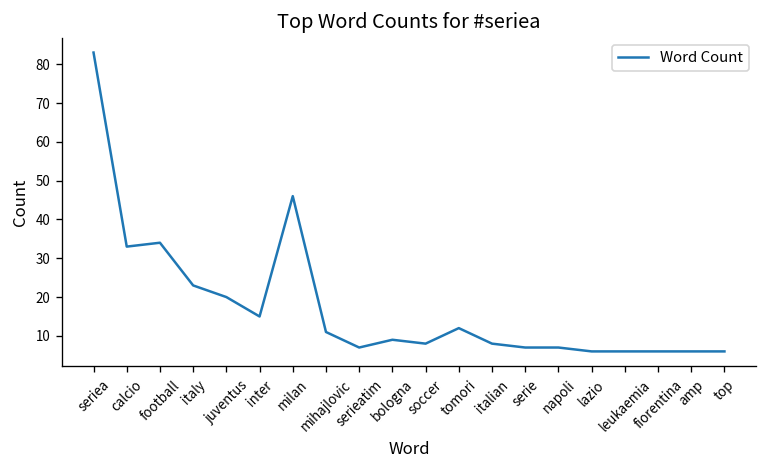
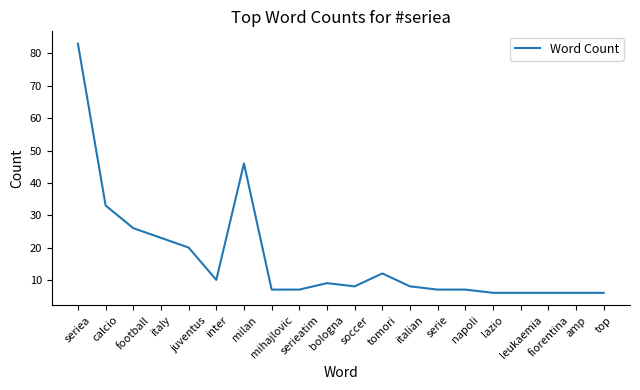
  {
    "seriea": 83,
    "calcio": 33,
-   "football": 34,
+   "football": 26,
    "italy": 23,
    "juventus": 20,
-   "inter": 15,
+   "inter": 10,
    "milan": 46,
-   "mihajlovic": 11,
+   "mihajlovic": 7,
    "serieatim": 7,
    "bologna": 9,
    "soccer": 8,
    "tomori": 12,
    "italian": 8,
    "serie": 7,
    "napoli": 7,
    "lazio": 6,
    "leukaemia": 6,
    "fiorentina": 6,
    "amp": 6,
    "top": 6
  }
